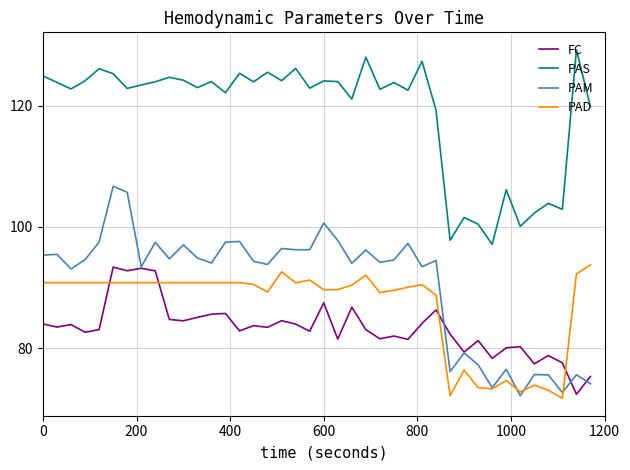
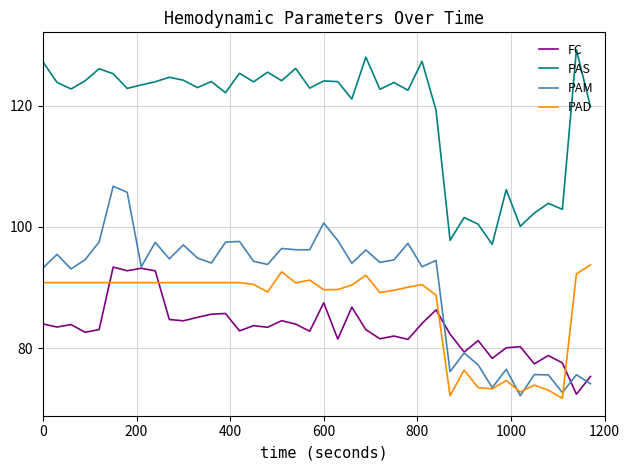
  {
    "FC": {
      "0": 84,
      "600": 87
    },
    "PAS": {
-     "0": 125,
+     "0": 127,
      "600": 124
    },
    "PAM": {
-     "0": 95,
+     "0": 93,
      "600": 101
    },
    "PAD": {
      "0": 91,
      "600": 90
    }
  }
